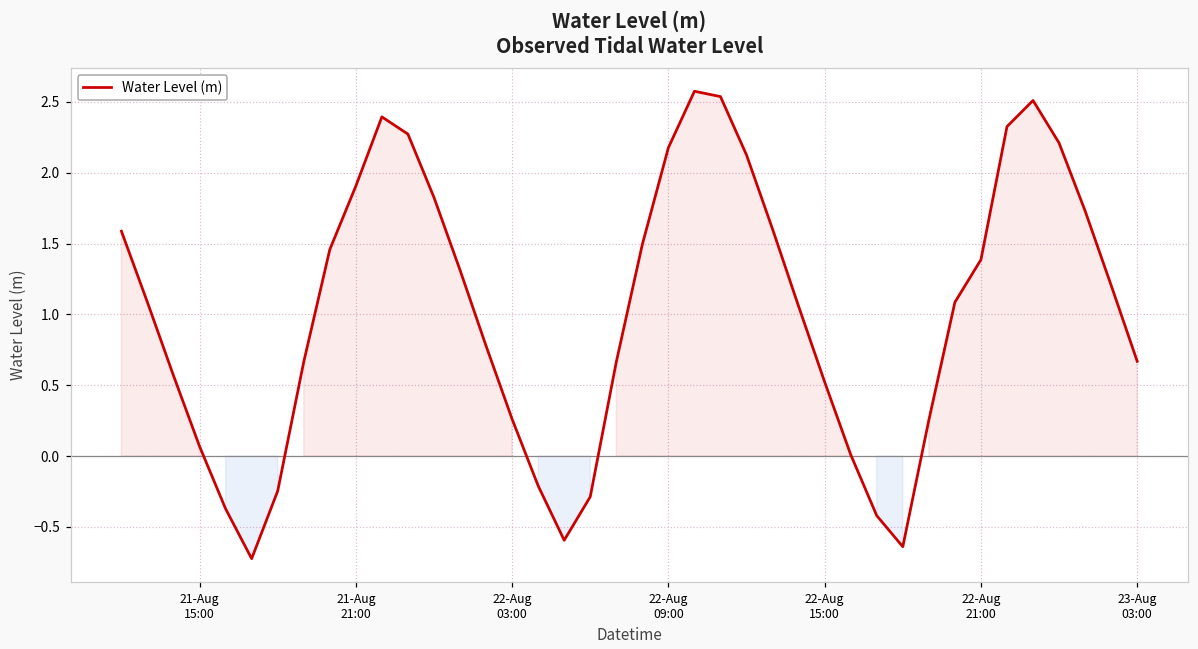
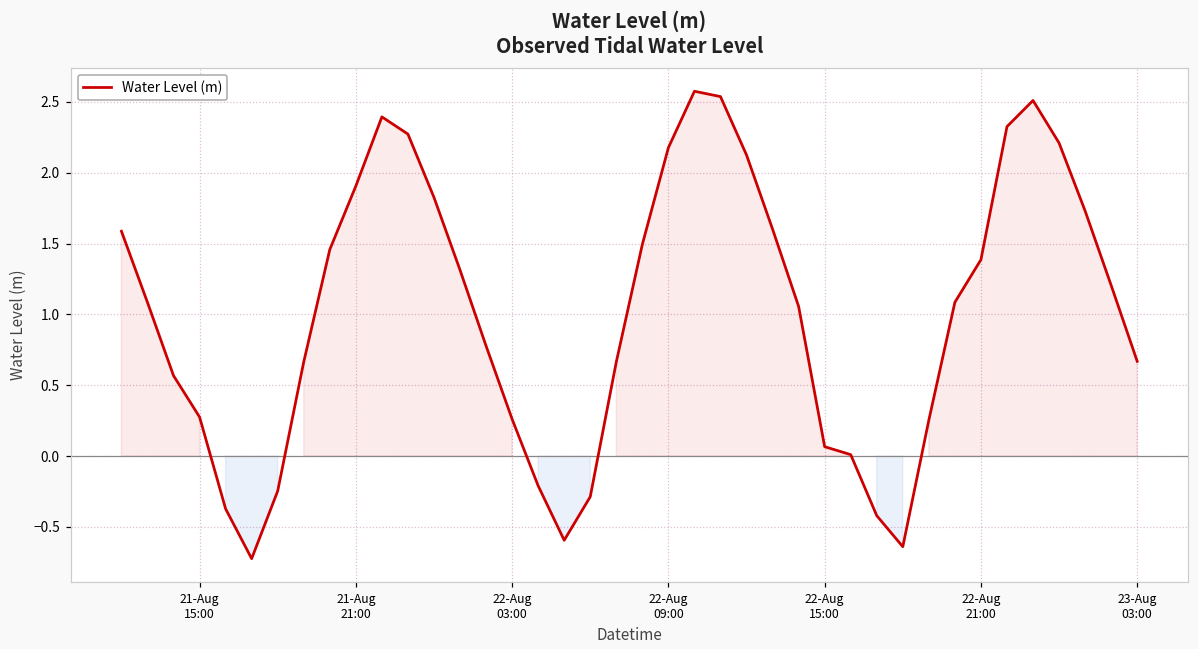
  {
-   "21-Aug 15:00": 0.07,
+   "21-Aug 15:00": 0.28,
    "21-Aug 21:00": 1.91,
    "22-Aug 03:00": 0.26,
    "22-Aug 09:00": 2.18,
-   "22-Aug 15:00": 0.52,
+   "22-Aug 15:00": 0.07,
    "22-Aug 21:00": 1.39,
    "23-Aug 03:00": 0.67
  }
